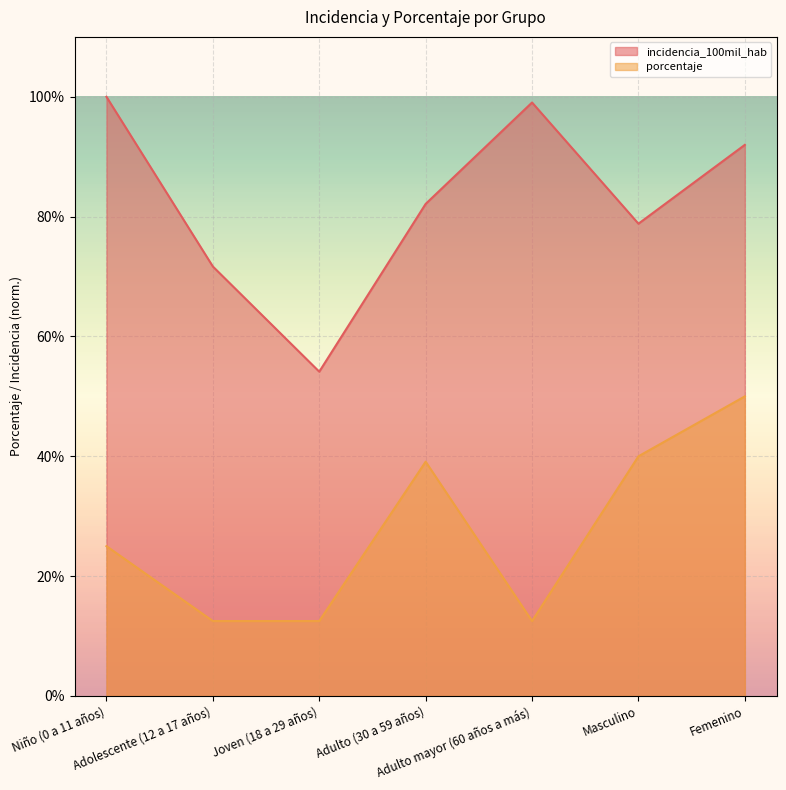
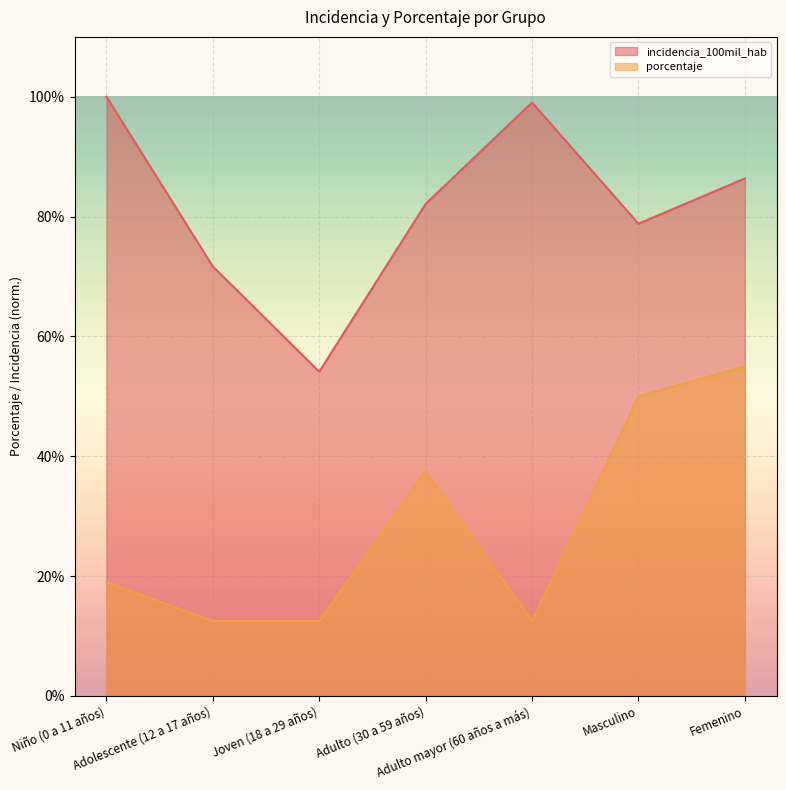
  {
    "incidencia_100mil_hab": {
      "Niño (0 a 11 años)": "100%",
      "Adolescente (12 a 17 años)": "72%",
      "Joven (18 a 29 años)": "54%",
      "Adulto (30 a 59 años)": "82%",
      "Adulto mayor (60 años a más)": "99%",
      "Masculino": "79%",
-     "Femenino": "92%"
+     "Femenino": "86%"
    },
    "porcentaje": {
-     "Niño (0 a 11 años)": "25%",
+     "Niño (0 a 11 años)": "19%",
      "Adolescente (12 a 17 años)": "13%",
      "Joven (18 a 29 años)": "13%",
-     "Adulto (30 a 59 años)": "39%",
+     "Adulto (30 a 59 años)": "38%",
      "Adulto mayor (60 años a más)": "13%",
-     "Masculino": "40%",
-     "Femenino": "50%"
+     "Masculino": "50%",
+     "Femenino": "55%"
    }
  }
